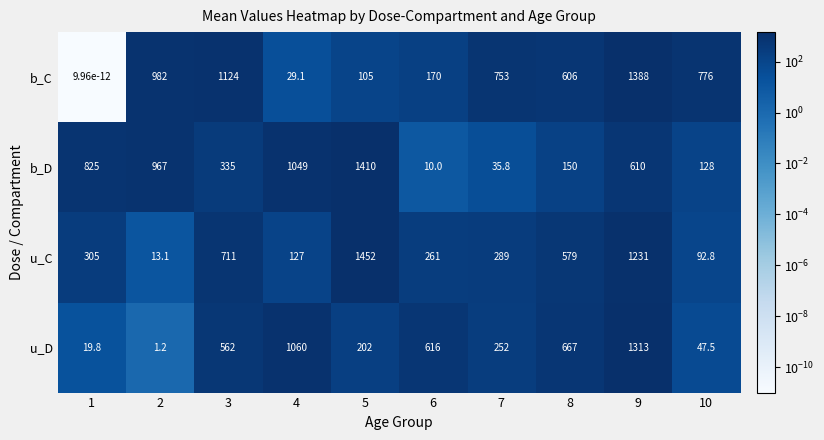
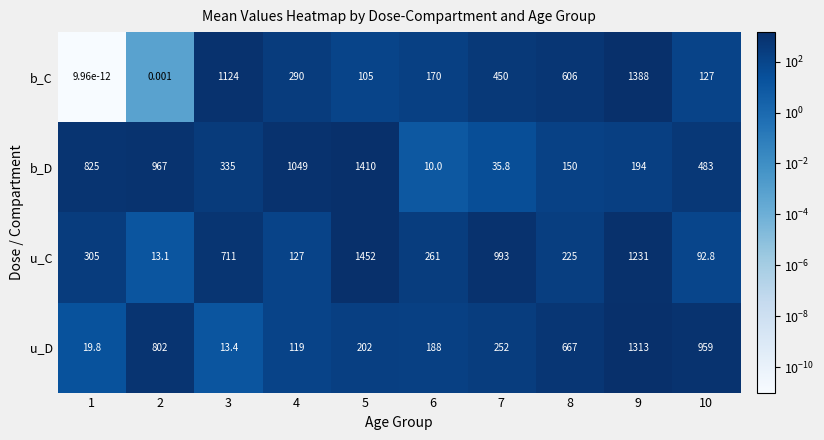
  {
    "b_C": {
      "1": "9.96e-12",
-     "2": "982",
+     "2": "0.001",
      "3": "1124",
-     "4": "29.1",
+     "4": "290",
      "5": "105",
      "6": "170",
-     "7": "753",
+     "7": "450",
      "8": "606",
      "9": "1388",
-     "10": "776"
+     "10": "127"
    },
    "b_D": {
      "1": "825",
      "2": "967",
      "3": "335",
      "4": "1049",
      "5": "1410",
      "6": "10.0",
      "7": "35.8",
      "8": "150",
-     "9": "610",
-     "10": "128"
+     "9": "194",
+     "10": "483"
    },
    "u_C": {
      "1": "305",
      "2": "13.1",
      "3": "711",
      "4": "127",
      "5": "1452",
      "6": "261",
-     "7": "289",
-     "8": "579",
+     "7": "993",
+     "8": "225",
      "9": "1231",
      "10": "92.8"
    },
    "u_D": {
      "1": "19.8",
-     "2": "1.2",
-     "3": "562",
-     "4": "1060",
+     "2": "802",
+     "3": "13.4",
+     "4": "119",
      "5": "202",
-     "6": "616",
+     "6": "188",
      "7": "252",
      "8": "667",
      "9": "1313",
-     "10": "47.5"
+     "10": "959"
    }
  }
